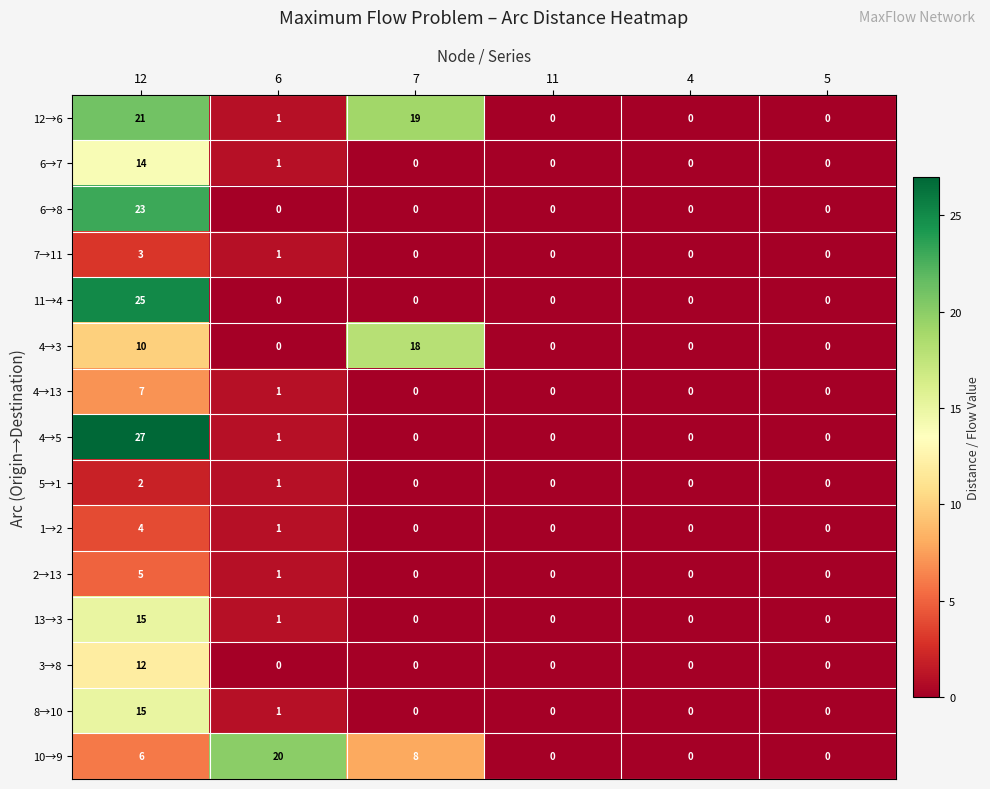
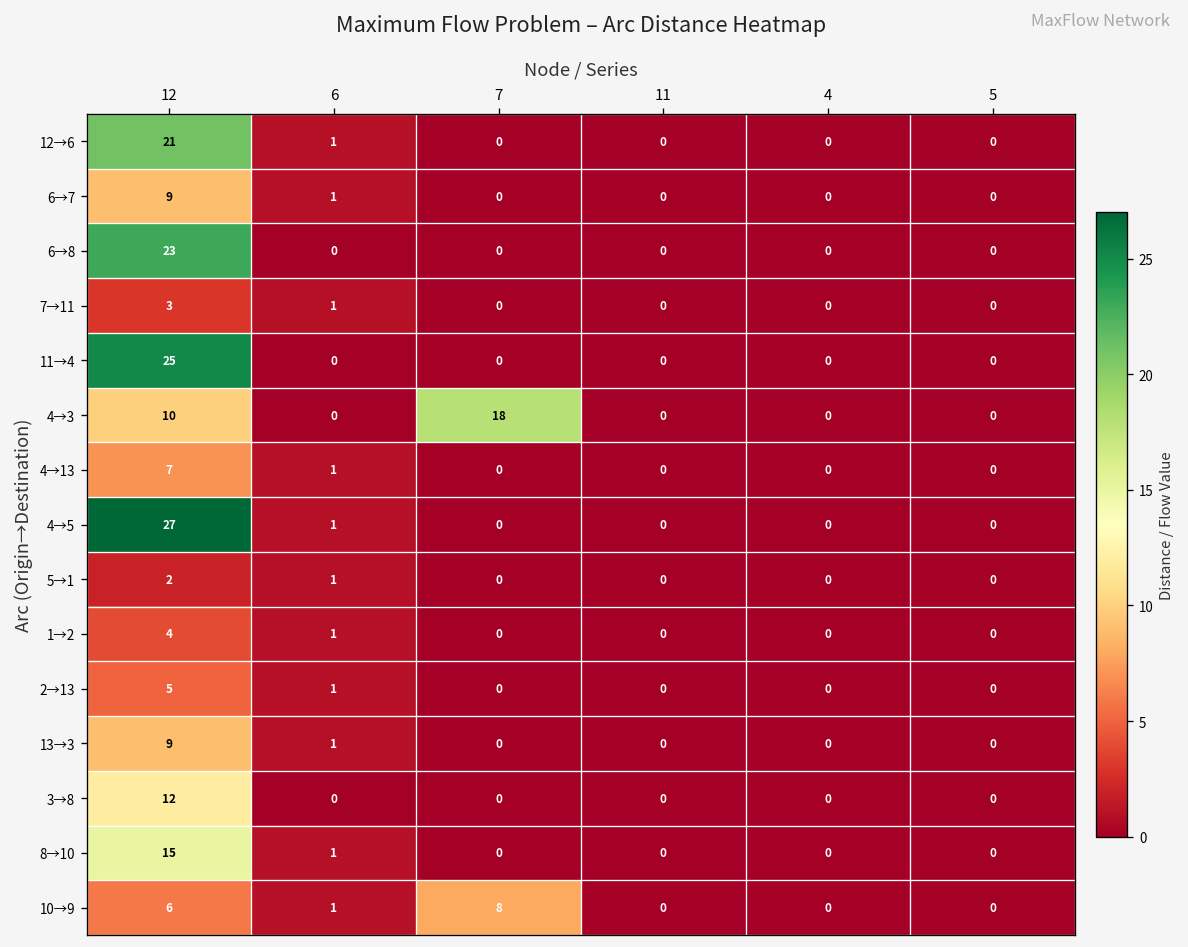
  {
    "12→6": {
      "12": 21,
      "6": 1,
-     "7": 19,
+     "7": 0,
      "11": 0,
      "4": 0,
      "5": 0
    },
    "6→7": {
-     "12": 14,
+     "12": 9,
      "6": 1,
      "7": 0,
      "11": 0,
      "4": 0,
      "5": 0
    },
    "6→8": {
      "12": 23,
      "6": 0,
      "7": 0,
      "11": 0,
      "4": 0,
      "5": 0
    },
    "7→11": {
      "12": 3,
      "6": 1,
      "7": 0,
      "11": 0,
      "4": 0,
      "5": 0
    },
    "11→4": {
      "12": 25,
      "6": 0,
      "7": 0,
      "11": 0,
      "4": 0,
      "5": 0
    },
    "4→3": {
      "12": 10,
      "6": 0,
      "7": 18,
      "11": 0,
      "4": 0,
      "5": 0
    },
    "4→13": {
      "12": 7,
      "6": 1,
      "7": 0,
      "11": 0,
      "4": 0,
      "5": 0
    },
    "4→5": {
      "12": 27,
      "6": 1,
      "7": 0,
      "11": 0,
      "4": 0,
      "5": 0
    },
    "5→1": {
      "12": 2,
      "6": 1,
      "7": 0,
      "11": 0,
      "4": 0,
      "5": 0
    },
    "1→2": {
      "12": 4,
      "6": 1,
      "7": 0,
      "11": 0,
      "4": 0,
      "5": 0
    },
    "2→13": {
      "12": 5,
      "6": 1,
      "7": 0,
      "11": 0,
      "4": 0,
      "5": 0
    },
    "13→3": {
-     "12": 15,
+     "12": 9,
      "6": 1,
      "7": 0,
      "11": 0,
      "4": 0,
      "5": 0
    },
    "3→8": {
      "12": 12,
      "6": 0,
      "7": 0,
      "11": 0,
      "4": 0,
      "5": 0
    },
    "8→10": {
      "12": 15,
      "6": 1,
      "7": 0,
      "11": 0,
      "4": 0,
      "5": 0
    },
    "10→9": {
      "12": 6,
-     "6": 20,
+     "6": 1,
      "7": 8,
      "11": 0,
      "4": 0,
      "5": 0
    }
  }
